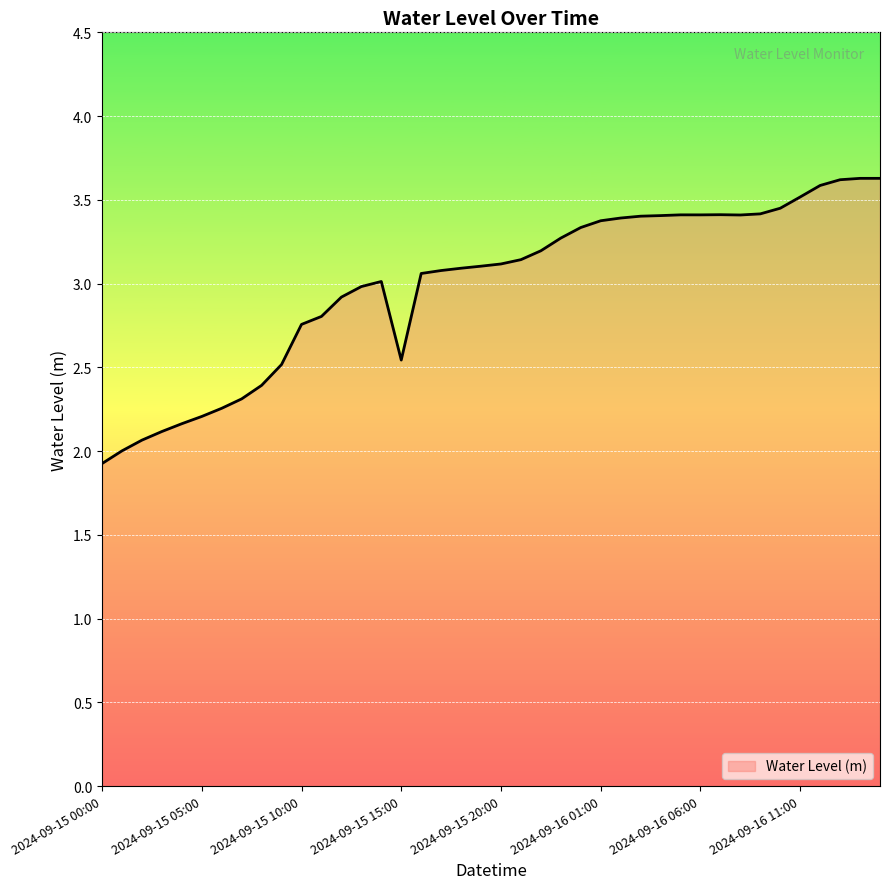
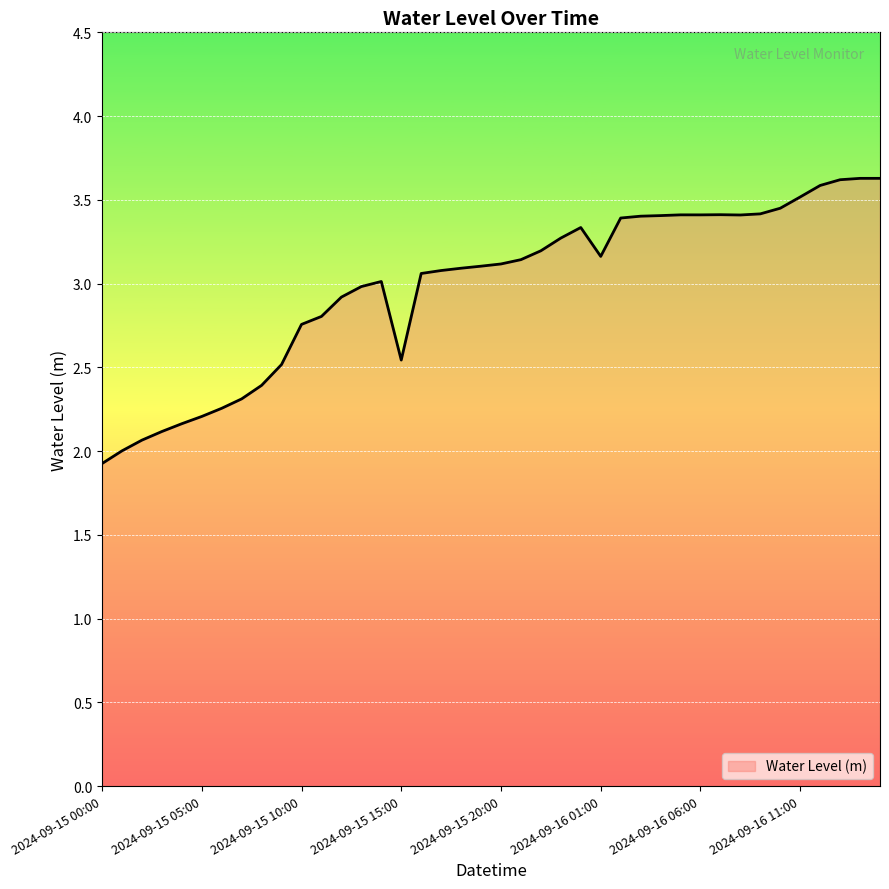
  {
    "2024-09-15 00:00": 1.93,
    "2024-09-15 05:00": 2.21,
    "2024-09-15 10:00": 2.76,
    "2024-09-15 15:00": 2.54,
    "2024-09-15 20:00": 3.12,
-   "2024-09-16 01:00": 3.38,
+   "2024-09-16 01:00": 3.16,
    "2024-09-16 06:00": 3.41,
    "2024-09-16 11:00": 3.52
  }
